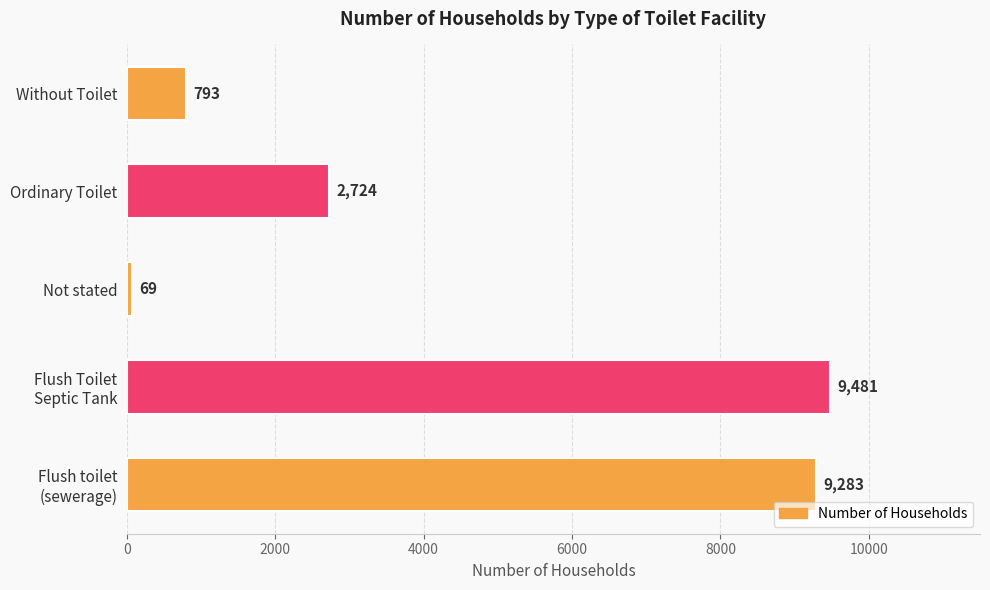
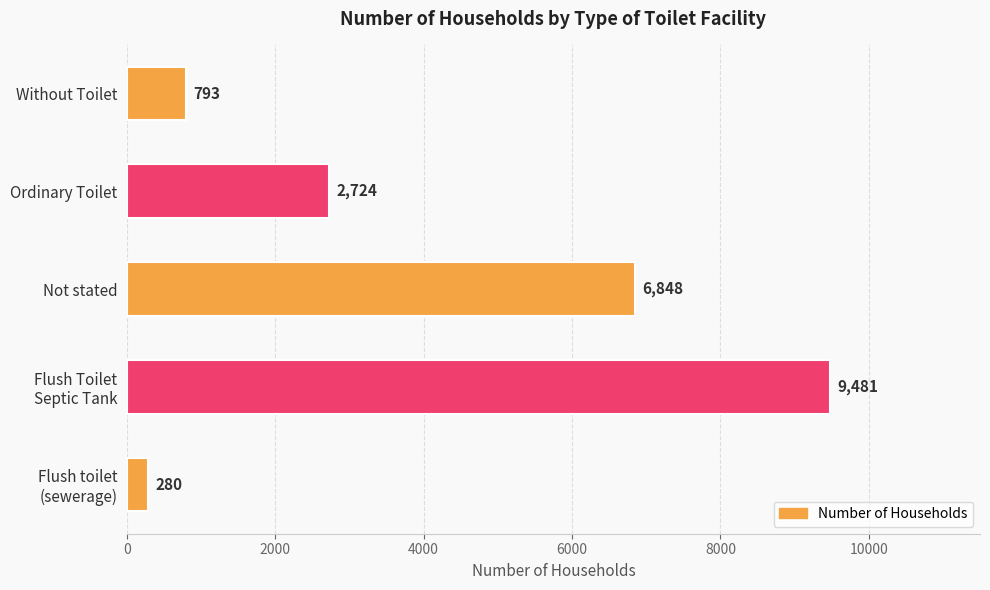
  {
    "Without Toilet": "793",
    "Ordinary Toilet": "2,724",
-   "Not stated": "69",
+   "Not stated": "6,848",
    "Flush Toilet Septic Tank": "9,481",
-   "Flush toilet (sewerage)": "9,283"
+   "Flush toilet (sewerage)": "280"
  }
